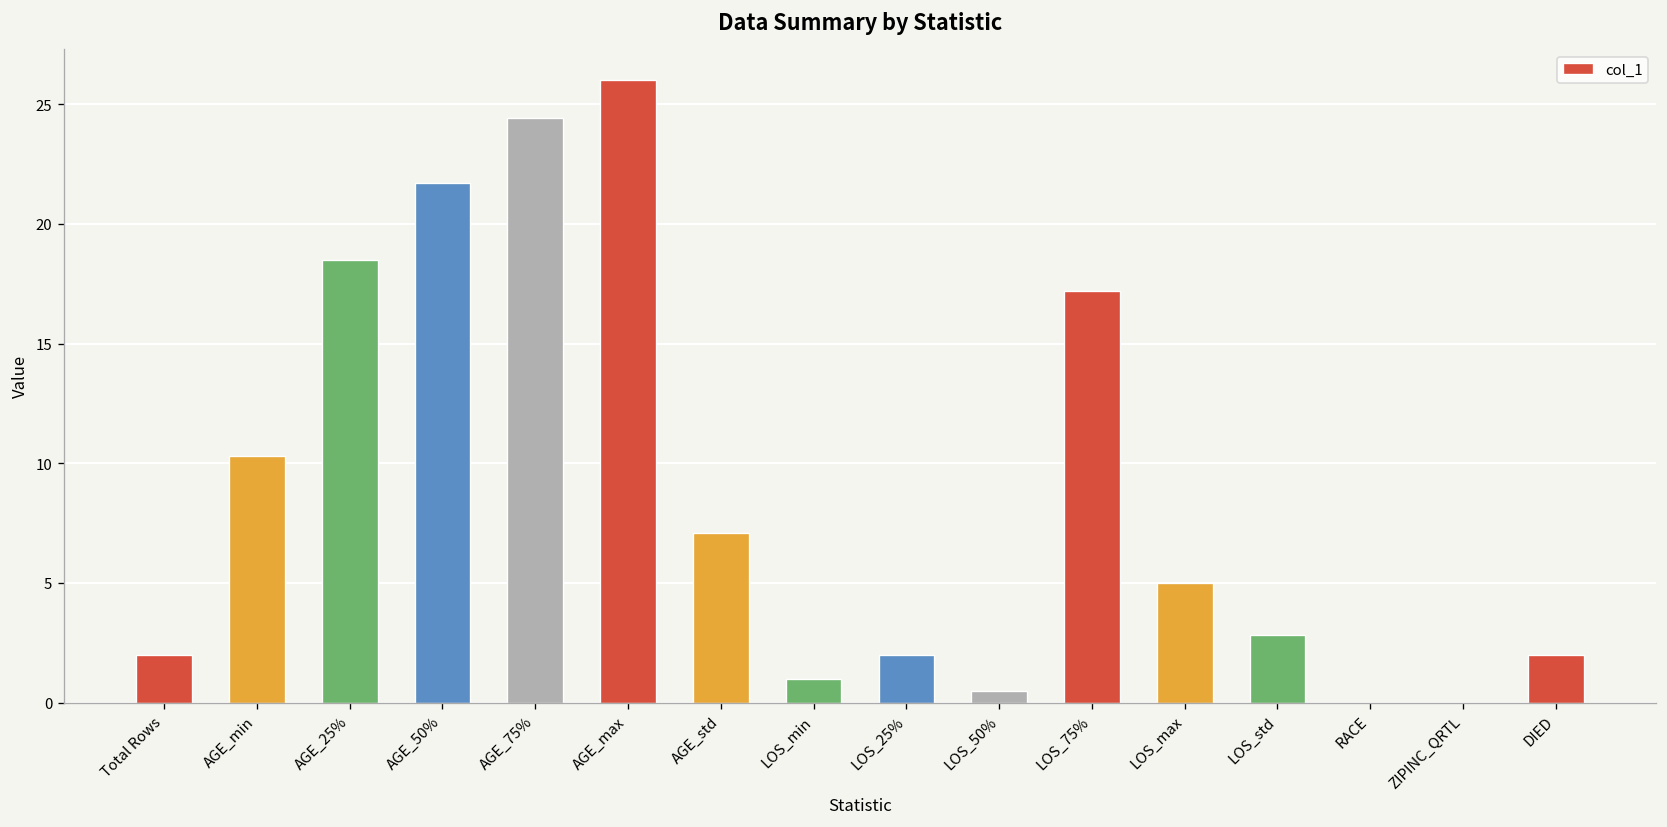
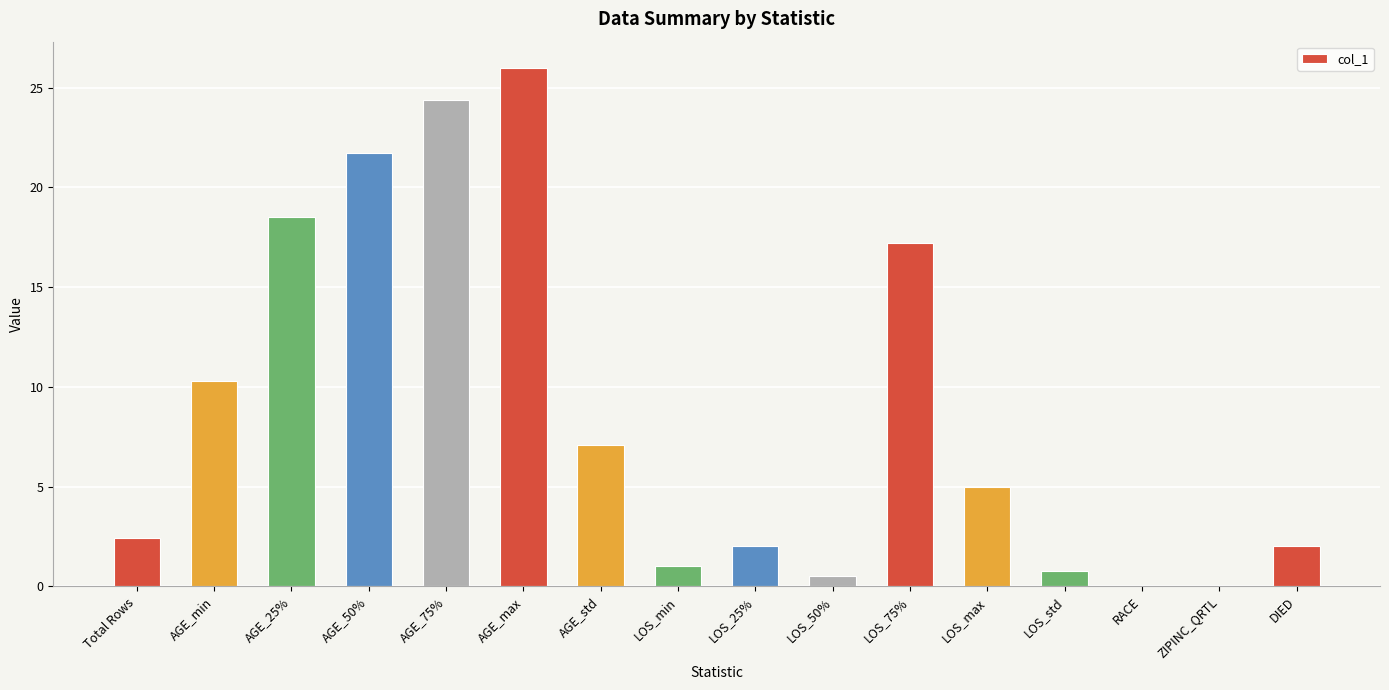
  {
-   "Total Rows": 2.0,
+   "Total Rows": 2.4,
    "AGE_min": 10.3,
    "AGE_25%": 18.5,
    "AGE_50%": 21.7,
    "AGE_75%": 24.4,
    "AGE_max": 26.0,
    "AGE_std": 7.1,
    "LOS_min": 1.0,
    "LOS_25%": 2.0,
    "LOS_50%": 0.5,
    "LOS_75%": 17.2,
    "LOS_max": 5.0,
-   "LOS_std": 2.8,
+   "LOS_std": 0.8,
    "RACE": 0.0,
    "ZIPINC_QRTL": 0.0,
    "DIED": 2.0
  }
